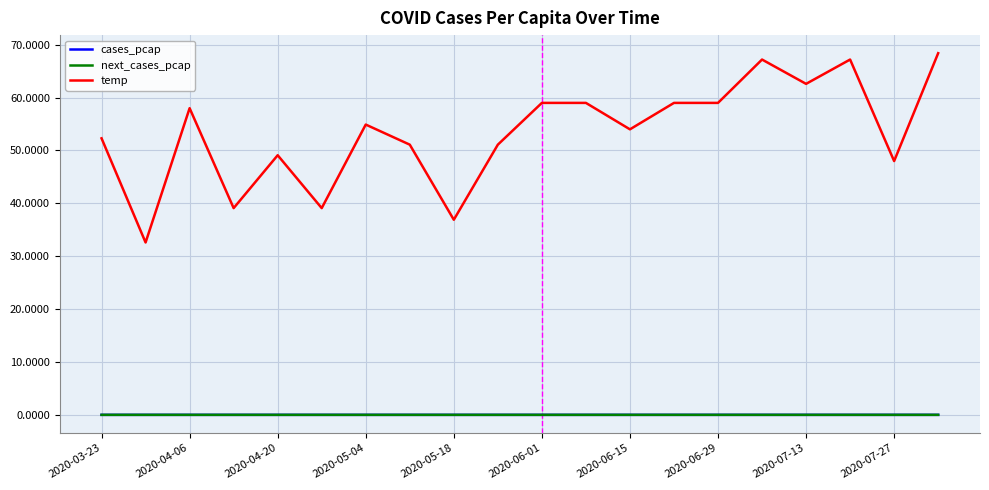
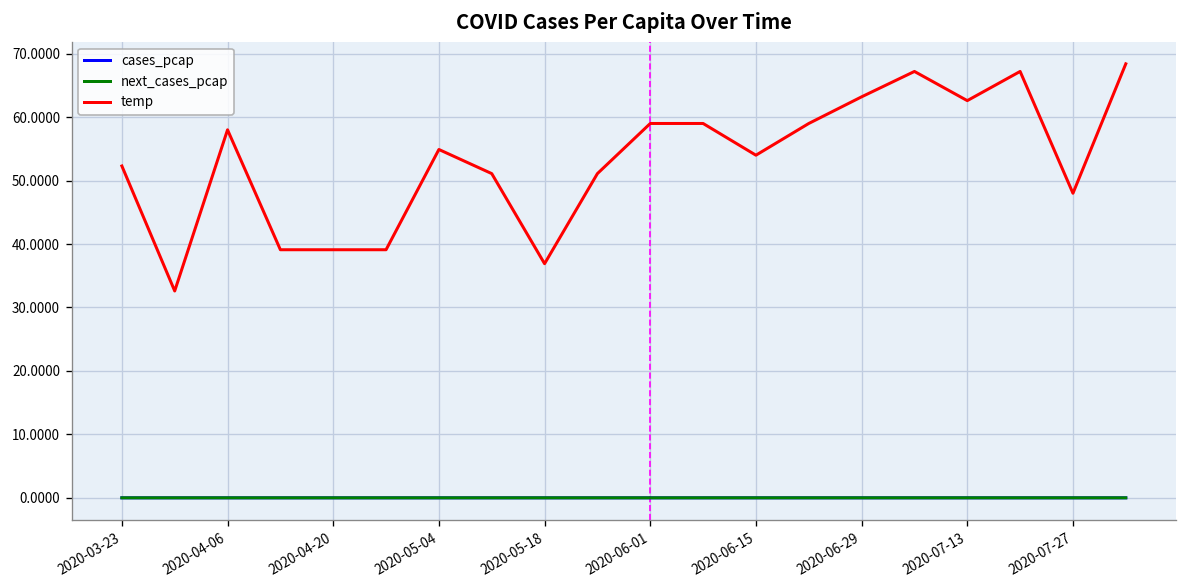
  {
    "next_cases_pcap": {
      "2020-03-23": 0,
      "2020-04-06": 0,
      "2020-04-20": 0,
      "2020-05-04": 0,
      "2020-05-18": 0,
      "2020-06-01": 0,
      "2020-06-15": 0,
      "2020-06-29": 0,
      "2020-07-13": 0,
      "2020-07-27": 0
    },
    "temp": {
      "2020-03-23": 52,
      "2020-04-06": 58,
-     "2020-04-20": 49,
+     "2020-04-20": 39,
      "2020-05-04": 55,
      "2020-05-18": 37,
      "2020-06-01": 59,
      "2020-06-15": 54,
-     "2020-06-29": 59,
+     "2020-06-29": 63,
      "2020-07-13": 63,
      "2020-07-27": 48
    }
  }
